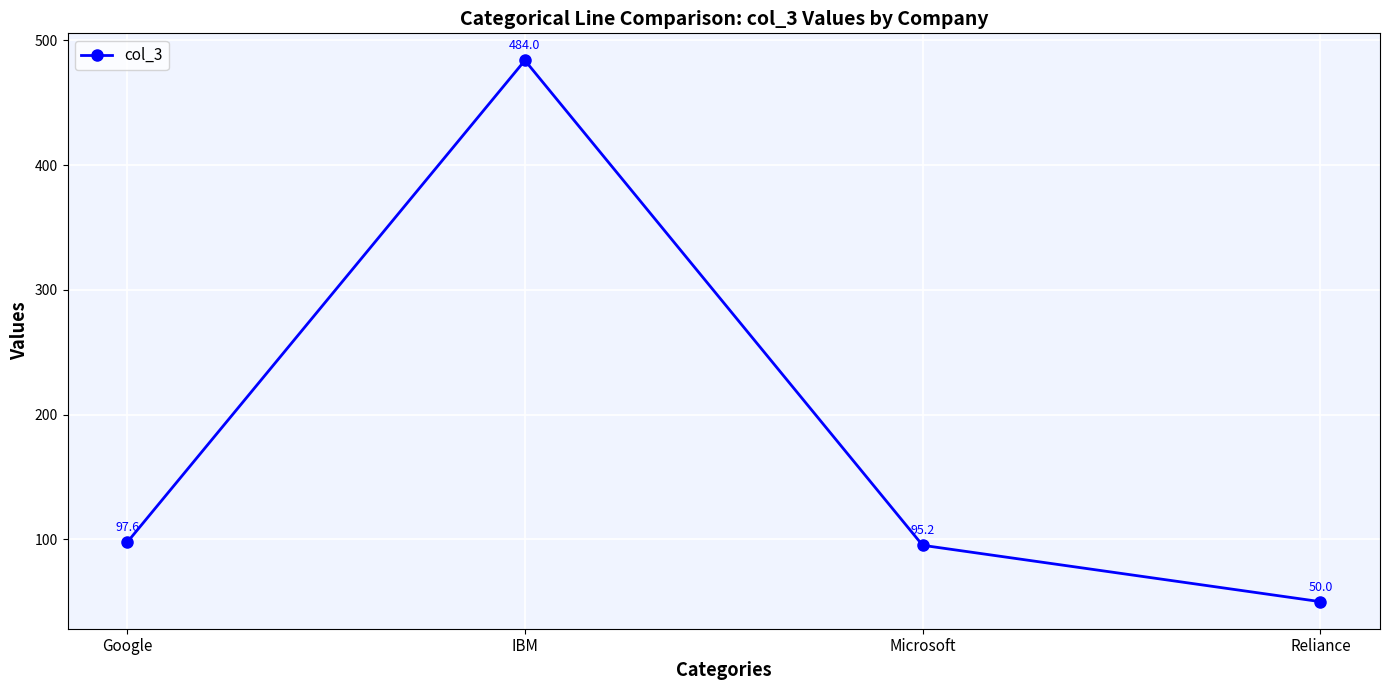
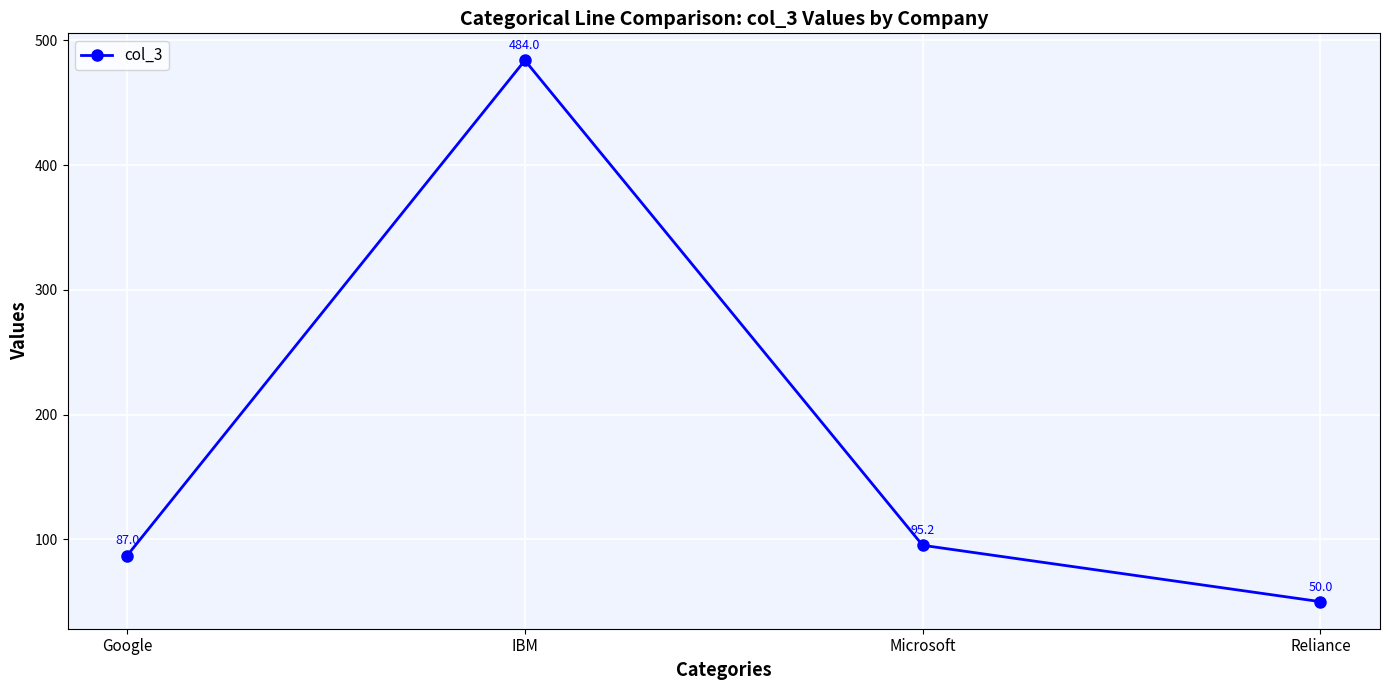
  {
-   "Google": 97.6,
+   "Google": 87.0,
    "IBM": 484.0,
    "Microsoft": 95.2,
    "Reliance": 50.0
  }
